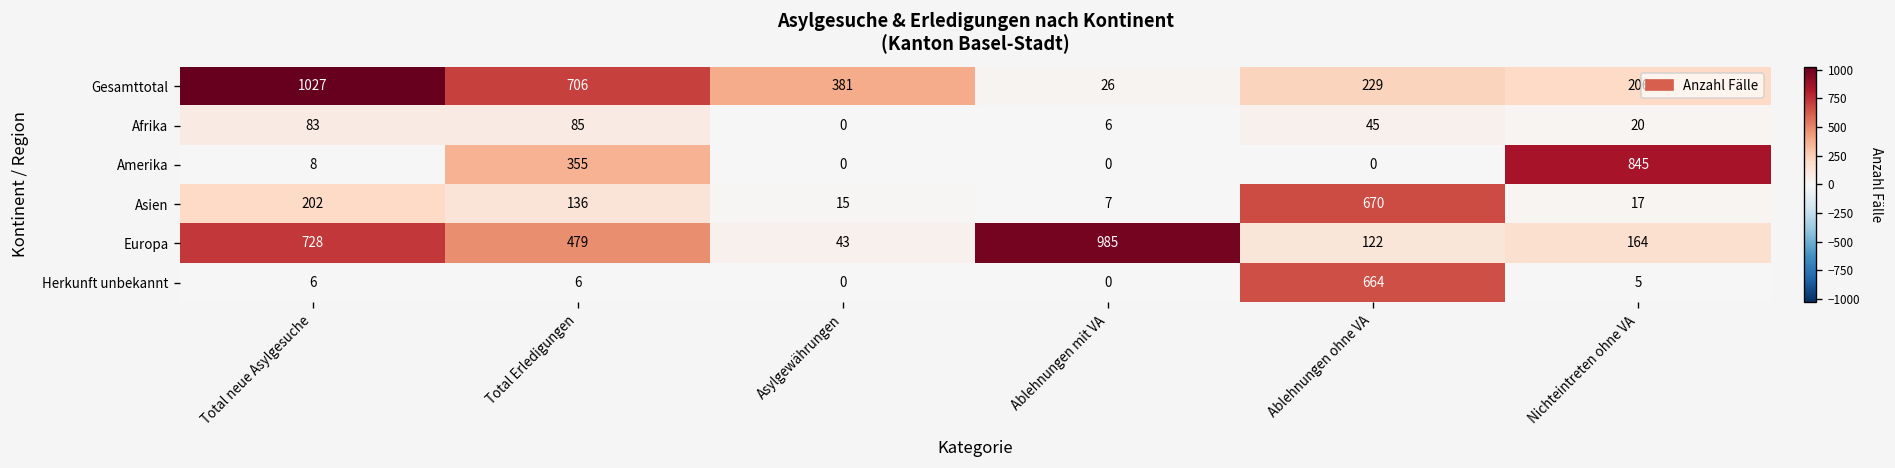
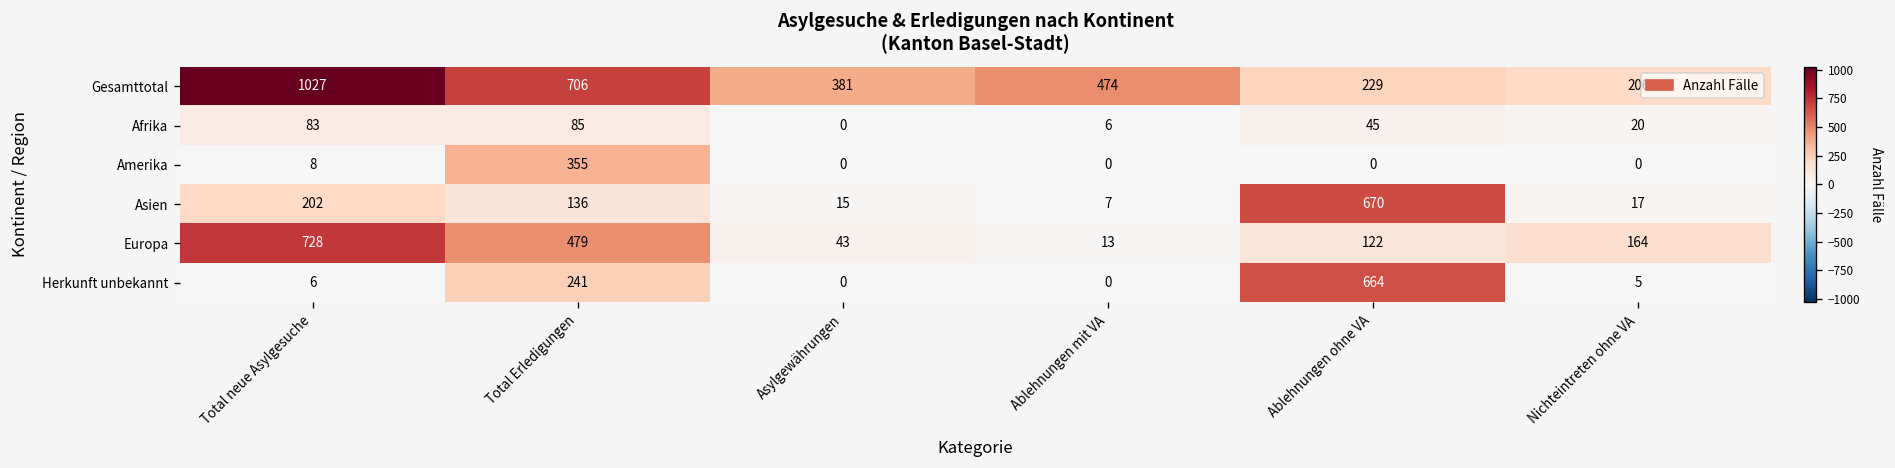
  {
    "Gesamttotal": {
      "Total neue Asylgesuche": 1027,
      "Total Erledigungen": 706,
      "Asylgewährungen": 381,
-     "Ablehnungen mit VA": 26,
+     "Ablehnungen mit VA": 474,
      "Ablehnungen ohne VA": 229
    },
    "Afrika": {
      "Total neue Asylgesuche": 83,
      "Total Erledigungen": 85,
      "Asylgewährungen": 0,
      "Ablehnungen mit VA": 6,
      "Ablehnungen ohne VA": 45,
      "Nichteintreten ohne VA": 20
    },
    "Amerika": {
      "Total neue Asylgesuche": 8,
      "Total Erledigungen": 355,
      "Asylgewährungen": 0,
      "Ablehnungen mit VA": 0,
      "Ablehnungen ohne VA": 0,
-     "Nichteintreten ohne VA": 845
+     "Nichteintreten ohne VA": 0
    },
    "Asien": {
      "Total neue Asylgesuche": 202,
      "Total Erledigungen": 136,
      "Asylgewährungen": 15,
      "Ablehnungen mit VA": 7,
      "Ablehnungen ohne VA": 670,
      "Nichteintreten ohne VA": 17
    },
    "Europa": {
      "Total neue Asylgesuche": 728,
      "Total Erledigungen": 479,
      "Asylgewährungen": 43,
-     "Ablehnungen mit VA": 985,
+     "Ablehnungen mit VA": 13,
      "Ablehnungen ohne VA": 122,
      "Nichteintreten ohne VA": 164
    },
    "Herkunft unbekannt": {
      "Total neue Asylgesuche": 6,
-     "Total Erledigungen": 6,
+     "Total Erledigungen": 241,
      "Asylgewährungen": 0,
      "Ablehnungen mit VA": 0,
      "Ablehnungen ohne VA": 664,
      "Nichteintreten ohne VA": 5
    }
  }
